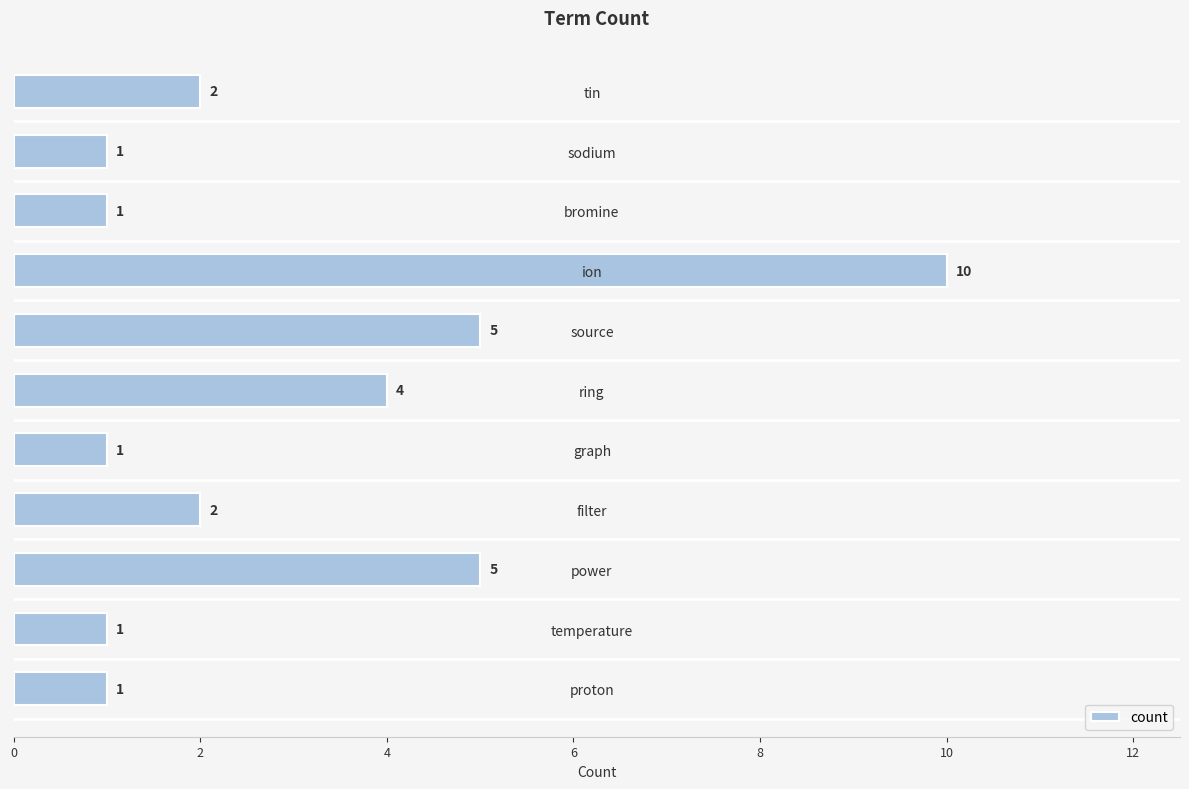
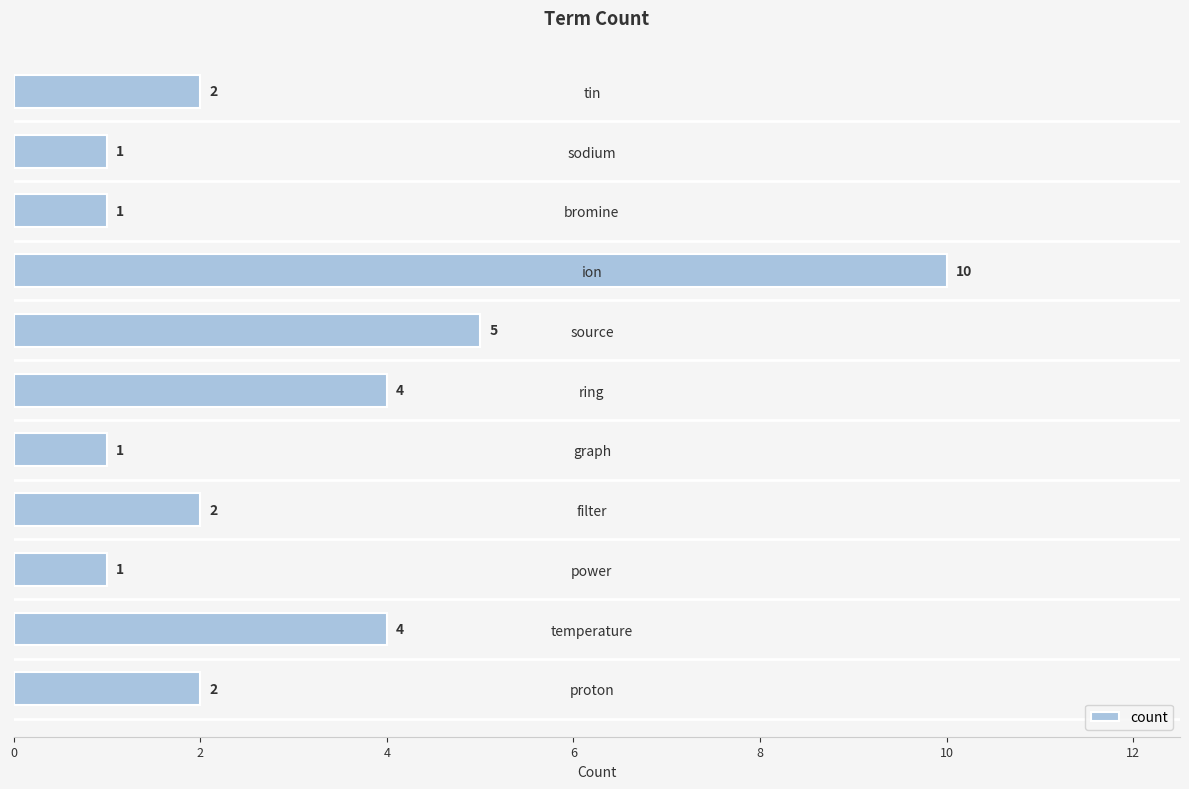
  {
    "tin": 2,
    "sodium": 1,
    "bromine": 1,
    "ion": 10,
    "source": 5,
    "ring": 4,
    "graph": 1,
    "filter": 2,
-   "power": 5,
-   "temperature": 1,
-   "proton": 1
+   "power": 1,
+   "temperature": 4,
+   "proton": 2
  }
